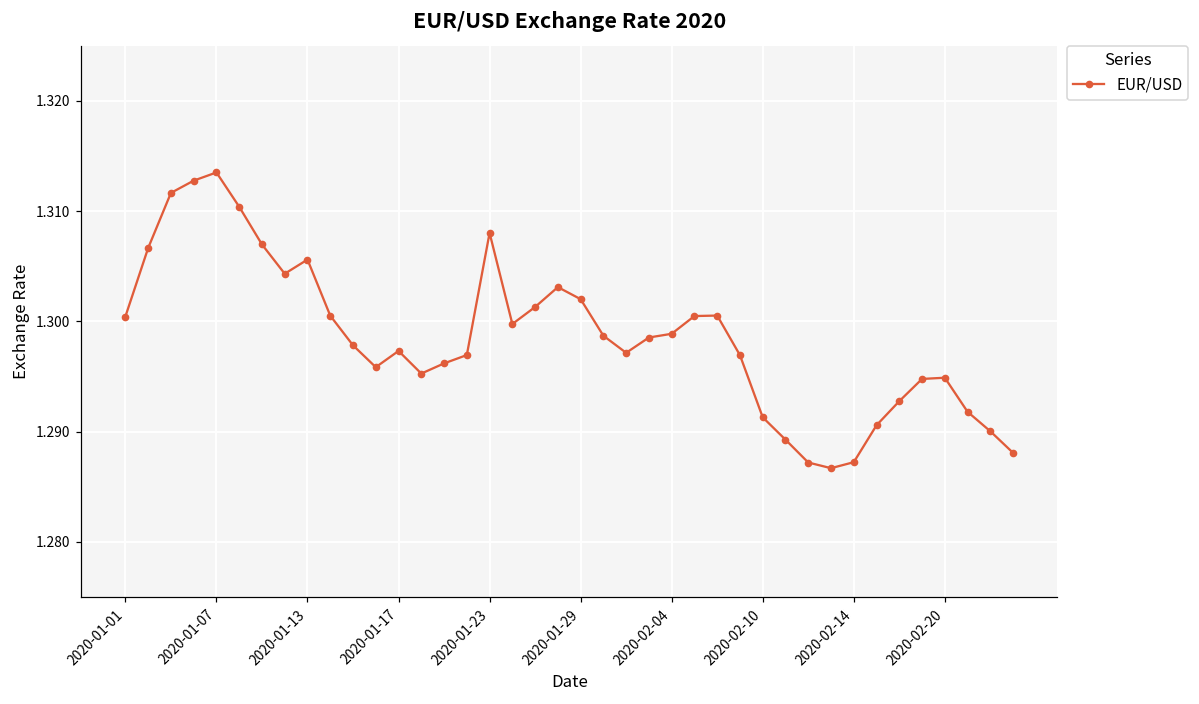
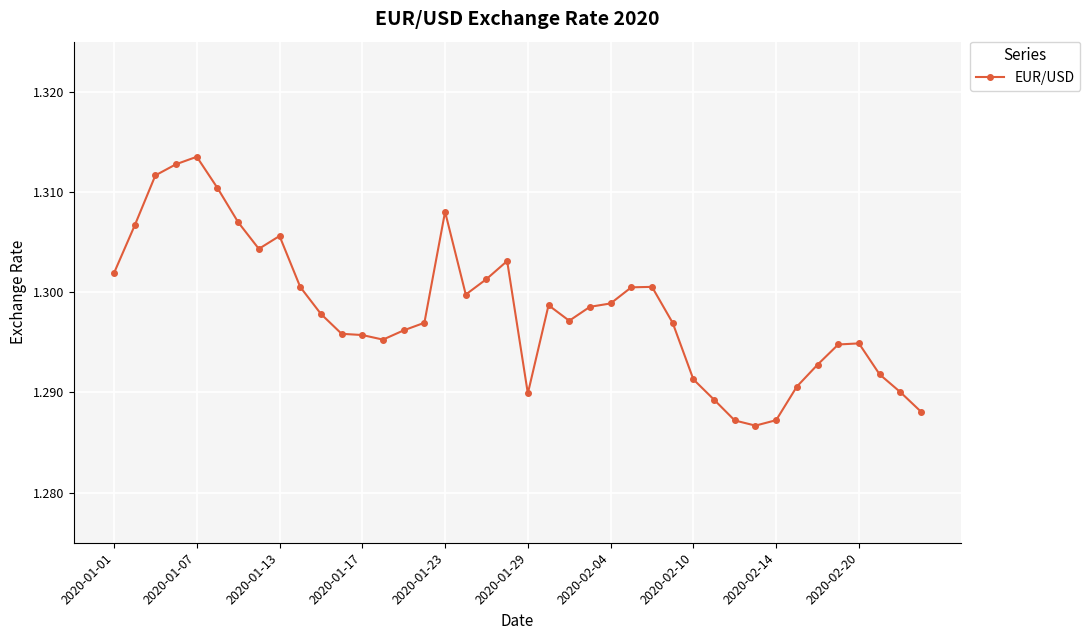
  {
-   "2020-01-01": 1.3004,
+   "2020-01-01": 1.3019,
    "2020-01-07": 1.3135,
    "2020-01-13": 1.3056,
-   "2020-01-17": 1.2973,
+   "2020-01-17": 1.2957,
    "2020-01-23": 1.3080,
-   "2020-01-29": 1.3020,
+   "2020-01-29": 1.2899,
    "2020-02-04": 1.2989,
    "2020-02-10": 1.2913,
    "2020-02-14": 1.2872,
    "2020-02-20": 1.2949
  }
